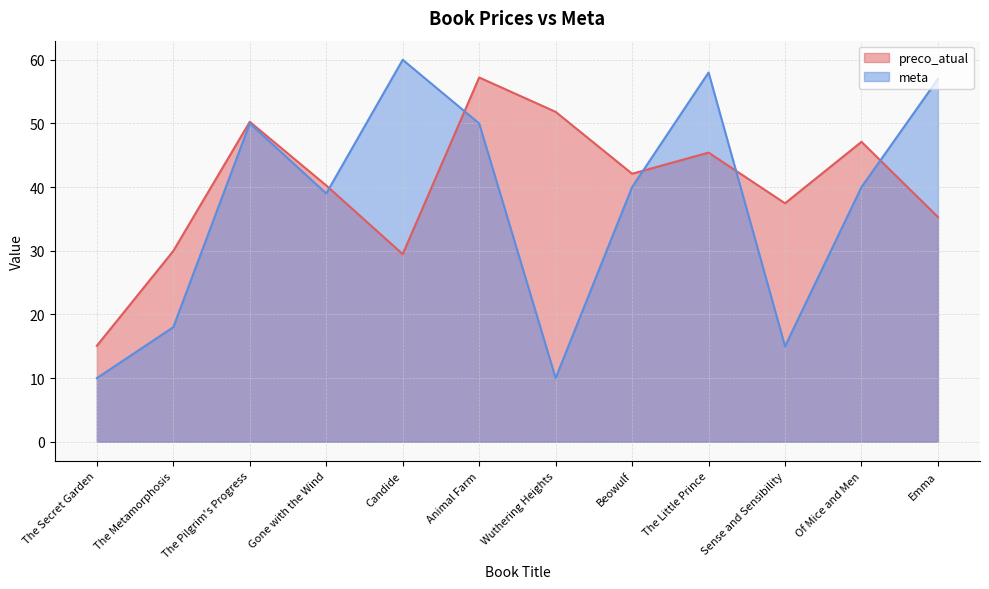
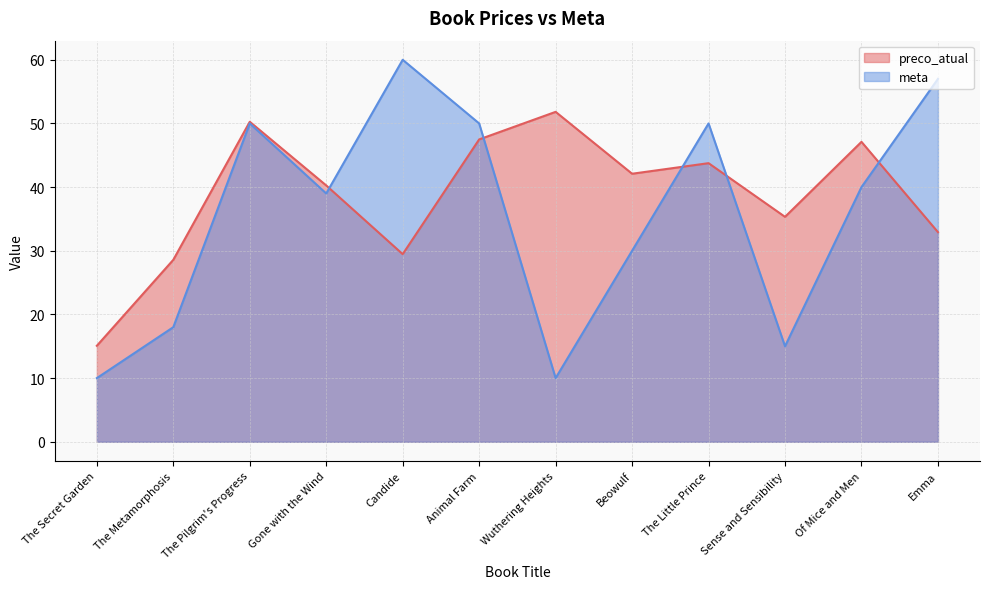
  {
    "preco_atual": {
      "The Secret Garden": 15,
-     "The Metamorphosis": 30,
+     "The Metamorphosis": 29,
      "Gone with the Wind": 40,
      "Candide": 29,
-     "Animal Farm": 57,
+     "Animal Farm": 47,
      "Wuthering Heights": 52,
      "Beowulf": 42,
-     "The Little Prince": 45,
-     "Sense and Sensibility": 37,
+     "The Little Prince": 44,
+     "Sense and Sensibility": 35,
      "Of Mice and Men": 47,
-     "Emma": 35
+     "Emma": 33
    },
    "meta": {
      "The Secret Garden": 10,
      "The Metamorphosis": 18,
      "Gone with the Wind": 39,
      "Candide": 60,
      "Animal Farm": 50,
      "Wuthering Heights": 10,
-     "Beowulf": 40,
-     "The Little Prince": 58,
+     "Beowulf": 30,
+     "The Little Prince": 50,
      "Sense and Sensibility": 15,
      "Of Mice and Men": 40
    }
  }
